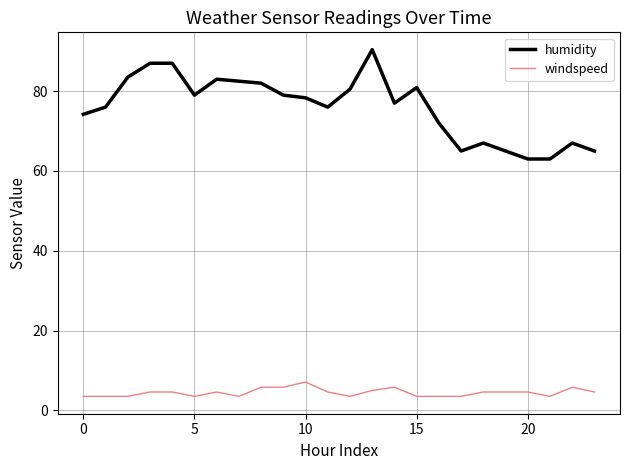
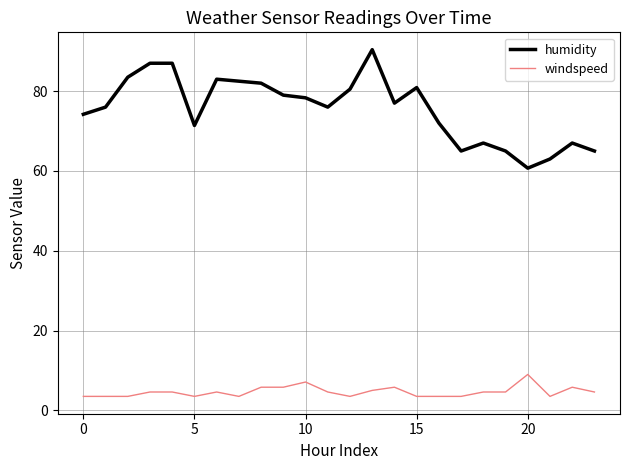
  {
    "humidity": {
      "0": 74,
-     "5": 79,
+     "5": 71,
      "10": 78,
      "15": 81,
-     "20": 63
+     "20": 61
    },
    "windspeed": {
      "0": 4,
      "5": 4,
      "10": 7,
      "15": 4,
-     "20": 5
+     "20": 9
    }
  }
